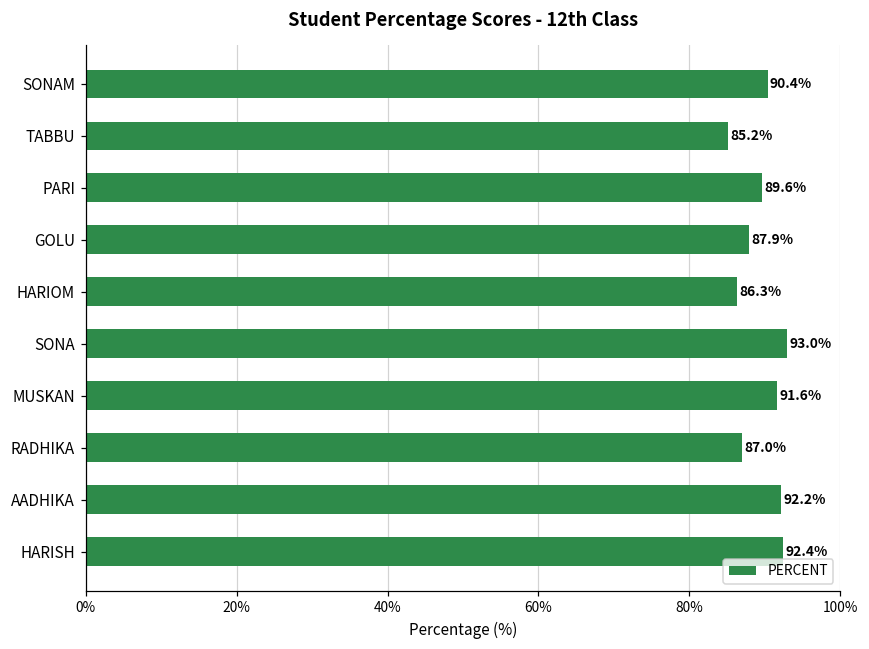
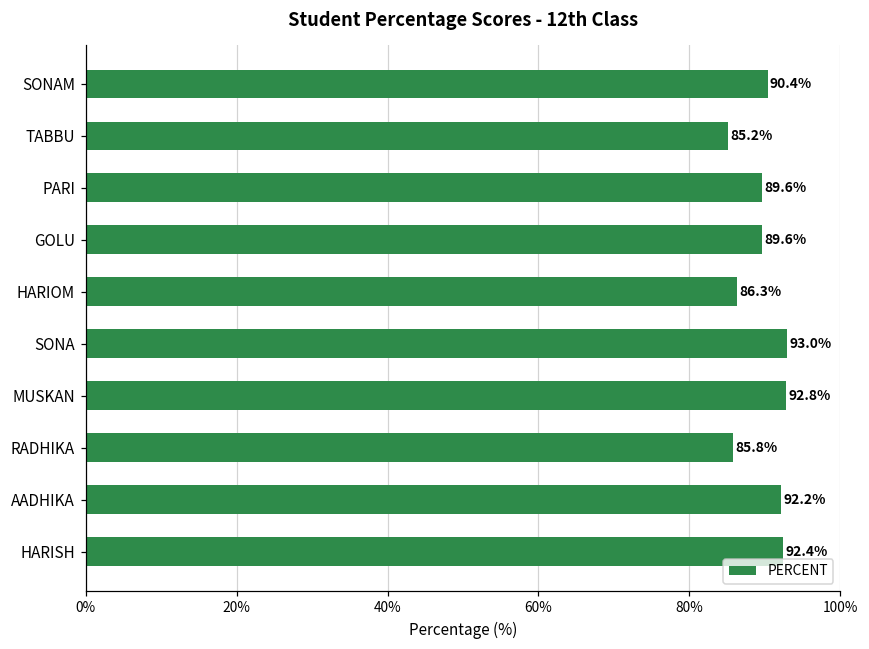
  {
    "SONAM": "90.4%",
    "TABBU": "85.2%",
    "PARI": "89.6%",
-   "GOLU": "87.9%",
+   "GOLU": "89.6%",
    "HARIOM": "86.3%",
    "SONA": "93.0%",
-   "MUSKAN": "91.6%",
-   "RADHIKA": "87.0%",
+   "MUSKAN": "92.8%",
+   "RADHIKA": "85.8%",
    "AADHIKA": "92.2%"
  }
